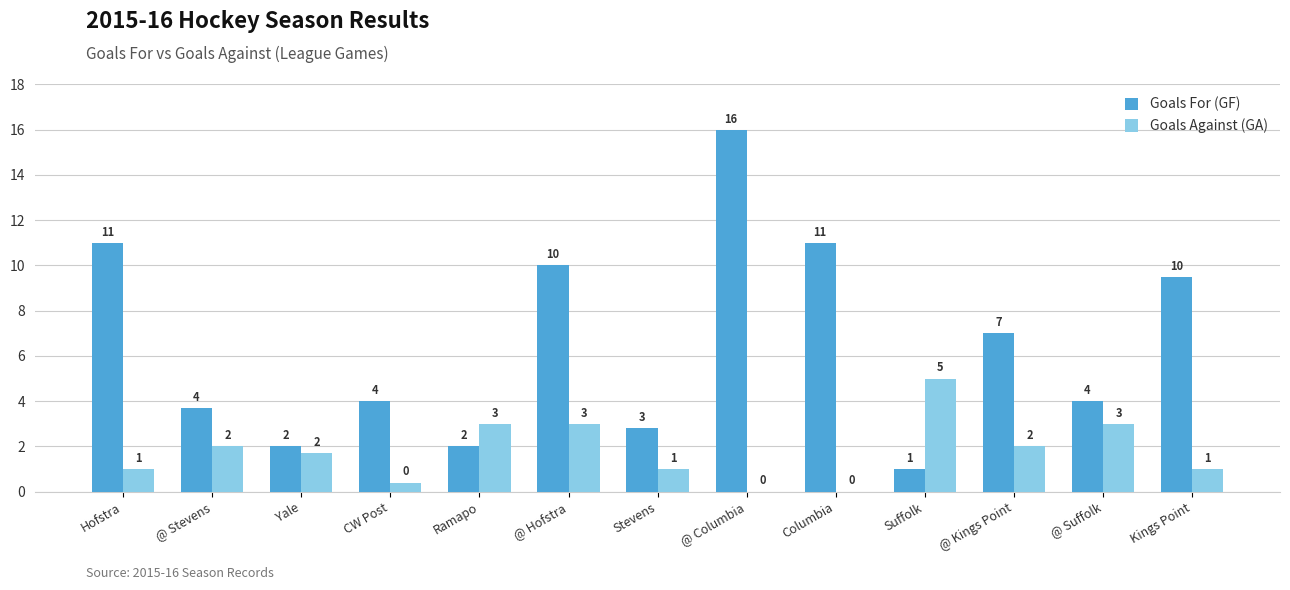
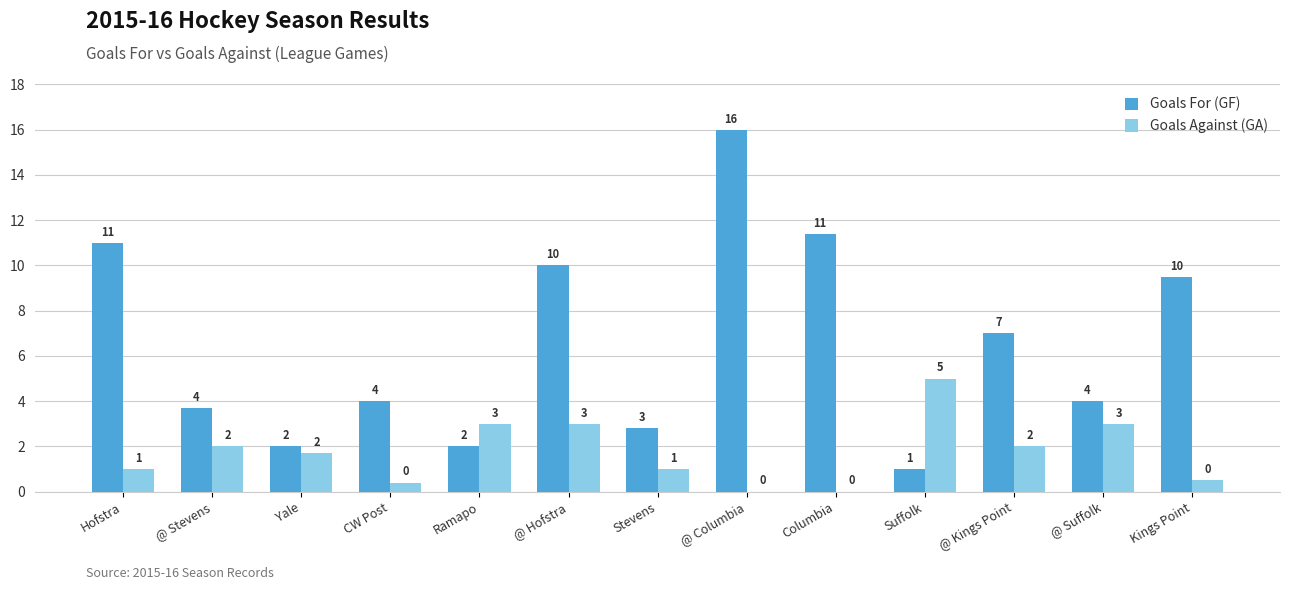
  {
    "Goals For (GF)": {
-     "Columbia": 11.0
+     "Columbia": 11.4
    },
    "Goals Against (GA)": {
      "Hofstra": 1,
      "@ Stevens": 2,
      "Yale": 2,
      "CW Post": 0,
      "Ramapo": 3,
      "@ Hofstra": 3,
      "Stevens": 1,
      "@ Columbia": 0,
      "Columbia": 0,
      "Suffolk": 5,
      "@ Kings Point": 2,
      "@ Suffolk": 3,
-     "Kings Point": 1
+     "Kings Point": 0
    }
  }
